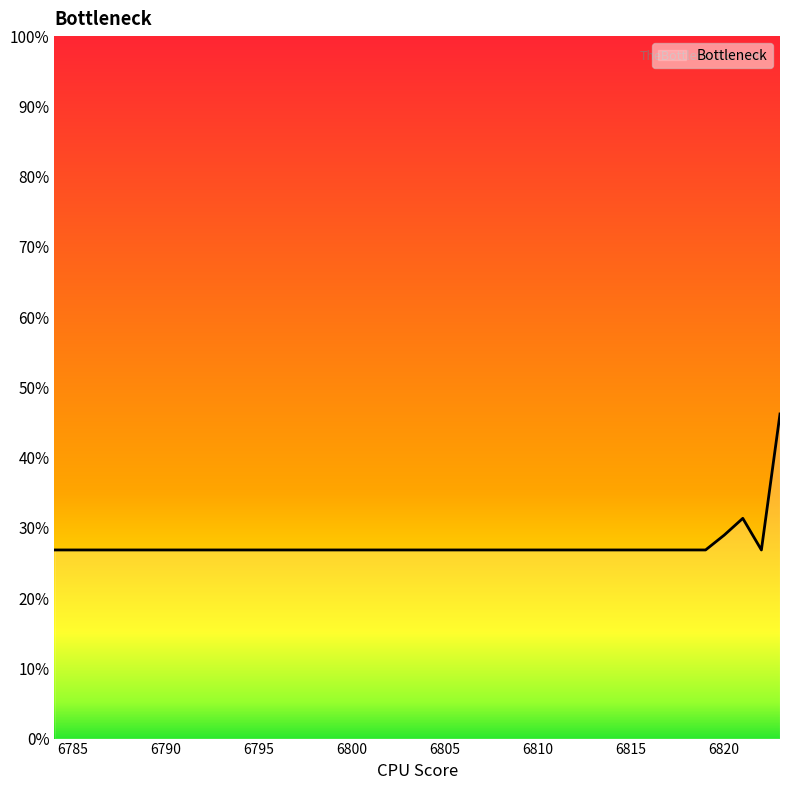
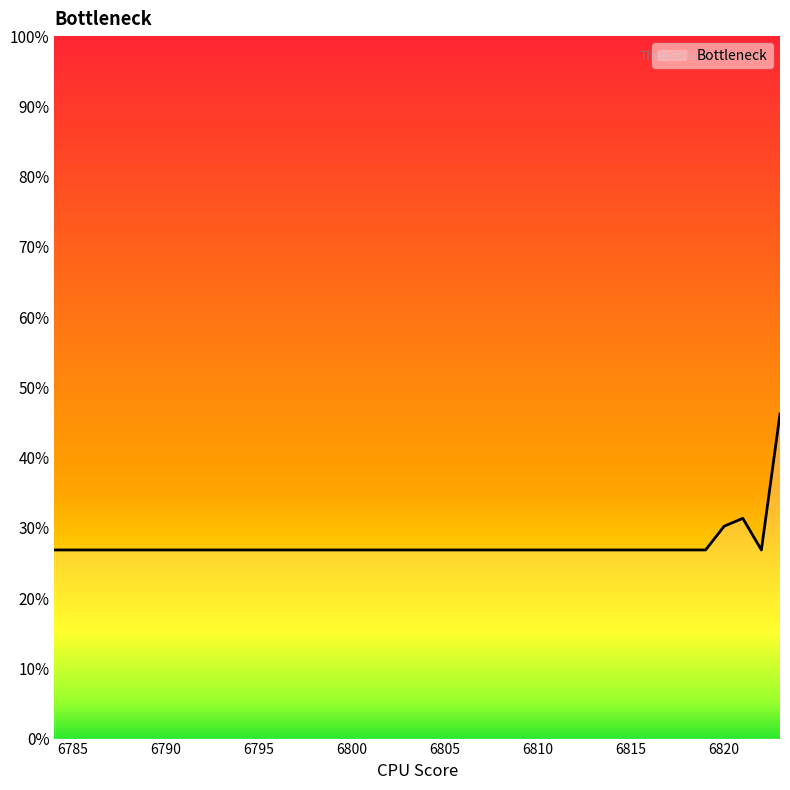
  {
    "6785": "27%",
    "6790": "27%",
    "6795": "27%",
    "6800": "27%",
    "6805": "27%",
    "6810": "27%",
    "6815": "27%",
-   "6820": "29%"
+   "6820": "30%"
  }
